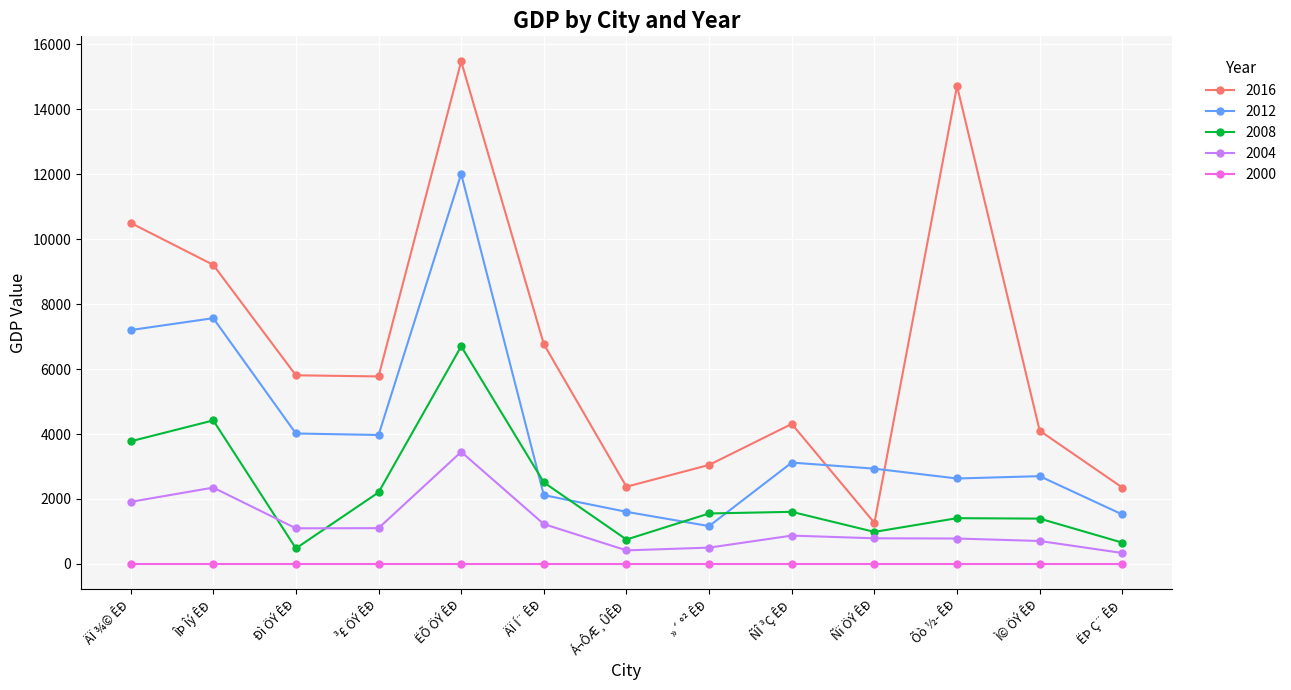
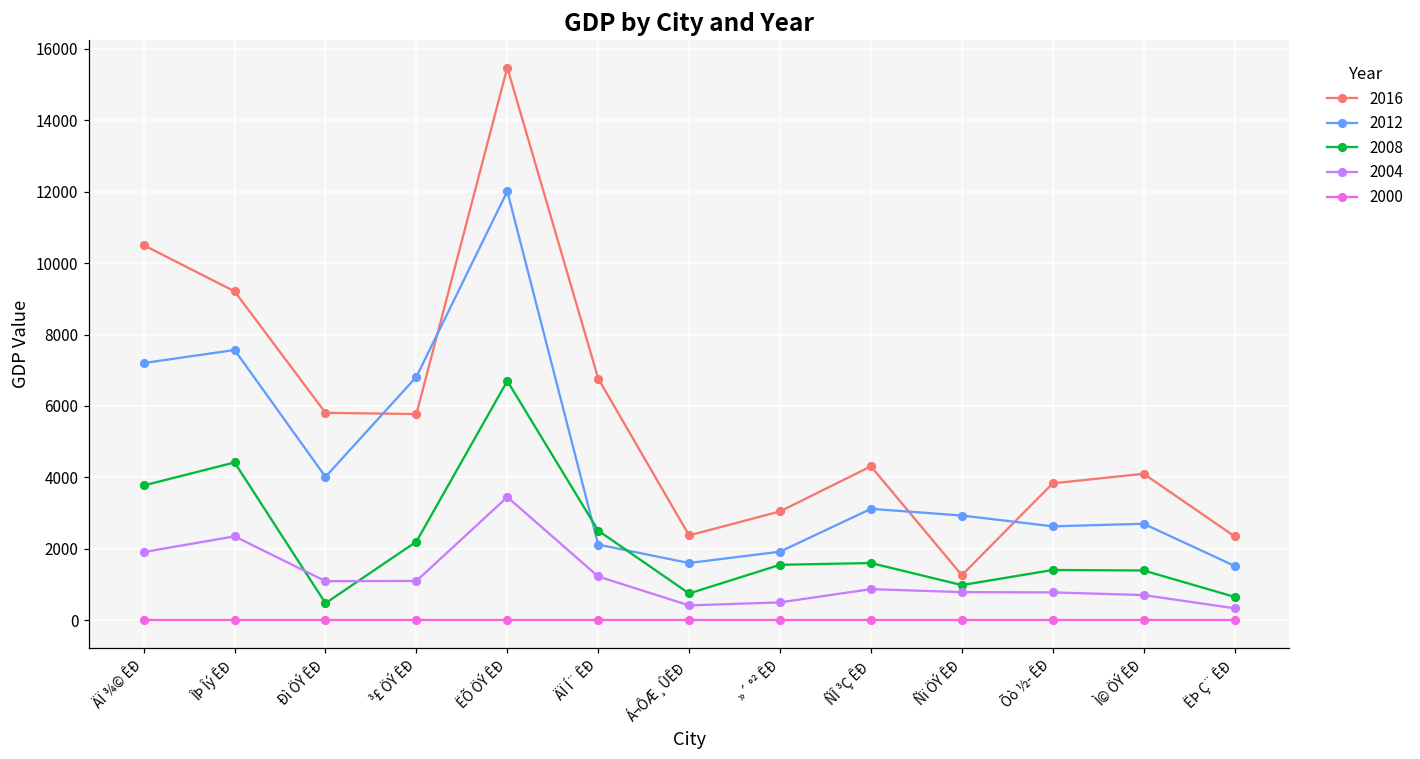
  {
    "2016": {
      "ÄÏ ¾© ÊÐ": 10500,
      "ÎÞ Îý ÊÐ": 9200,
      "Ðì ÖÝ ÊÐ": 5800,
      "³£ ÖÝ ÊÐ": 5800,
      "ËÕ ÖÝ ÊÐ": 15500,
      "ÄÏ Í¨ ÊÐ": 6800,
      "Á¬ÔÆ¸ÛÊÐ": 2400,
      "»´ °² ÊÐ": 3000,
      "ÑÎ ³Ç ÊÐ": 4300,
      "Ñï ÖÝ ÊÐ": 1300,
-     "Õò ½­ ÊÐ": 14700,
+     "Õò ½­ ÊÐ": 3800,
      "Ì© ÖÝ ÊÐ": 4100,
      "ËÞ Ç¨ ÊÐ": 2400
    },
    "2012": {
      "ÄÏ ¾© ÊÐ": 7200,
      "ÎÞ Îý ÊÐ": 7600,
      "Ðì ÖÝ ÊÐ": 4000,
-     "³£ ÖÝ ÊÐ": 4000,
+     "³£ ÖÝ ÊÐ": 6800,
      "ËÕ ÖÝ ÊÐ": 12000,
      "ÄÏ Í¨ ÊÐ": 2100,
      "Á¬ÔÆ¸ÛÊÐ": 1600,
-     "»´ °² ÊÐ": 1200,
+     "»´ °² ÊÐ": 1900,
      "ÑÎ ³Ç ÊÐ": 3100,
      "Ñï ÖÝ ÊÐ": 2900,
      "Õò ½­ ÊÐ": 2600,
      "Ì© ÖÝ ÊÐ": 2700,
      "ËÞ Ç¨ ÊÐ": 1500
    },
    "2008": {
      "ÄÏ ¾© ÊÐ": 3800,
      "ÎÞ Îý ÊÐ": 4400,
      "Ðì ÖÝ ÊÐ": 500,
      "³£ ÖÝ ÊÐ": 2200,
      "ËÕ ÖÝ ÊÐ": 6700,
      "ÄÏ Í¨ ÊÐ": 2500,
      "Á¬ÔÆ¸ÛÊÐ": 800,
      "»´ °² ÊÐ": 1600,
      "ÑÎ ³Ç ÊÐ": 1600,
      "Ñï ÖÝ ÊÐ": 1000,
      "Õò ½­ ÊÐ": 1400,
      "Ì© ÖÝ ÊÐ": 1400,
      "ËÞ Ç¨ ÊÐ": 700
    }
  }
